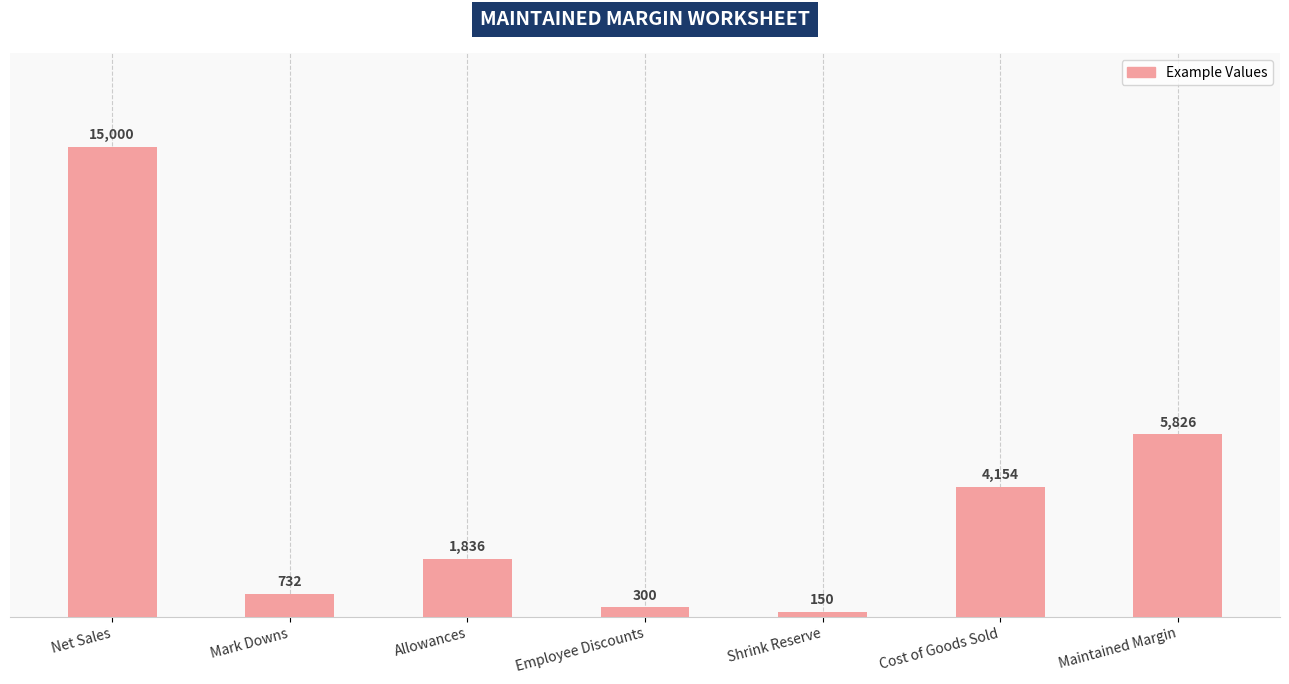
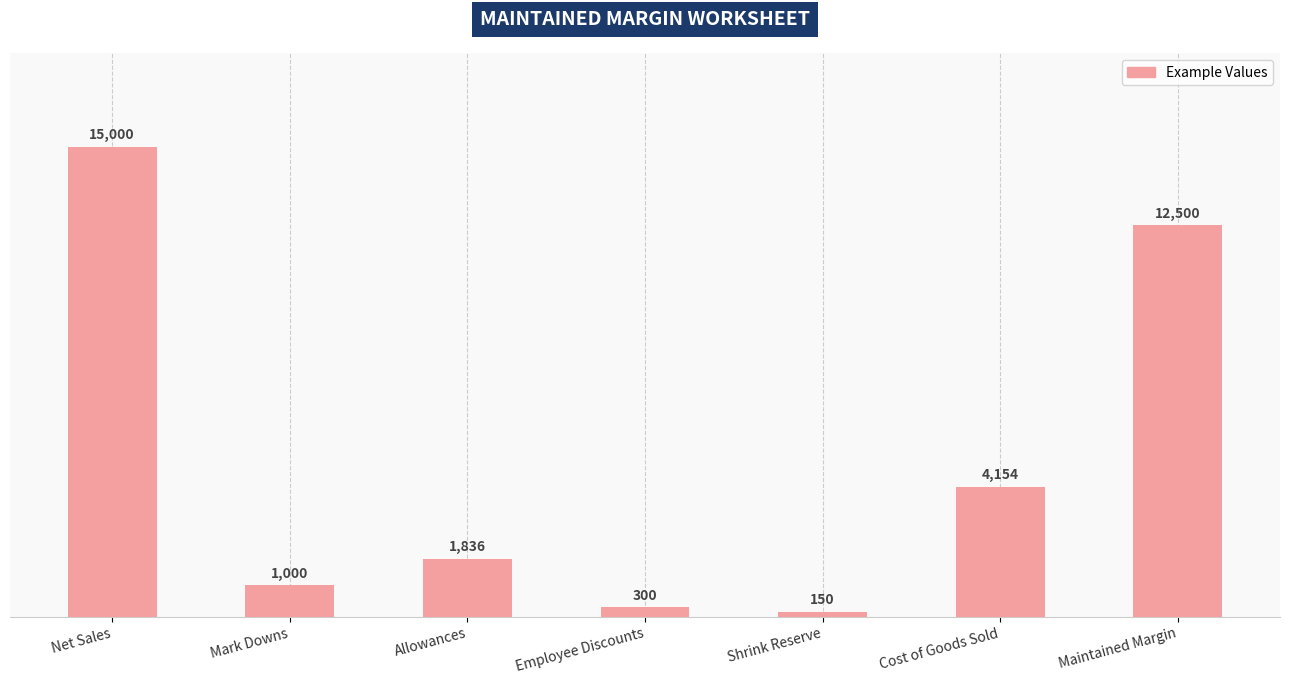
  {
    "Net Sales": "15,000",
-   "Mark Downs": "732",
+   "Mark Downs": "1,000",
    "Allowances": "1,836",
    "Employee Discounts": "300",
    "Shrink Reserve": "150",
    "Cost of Goods Sold": "4,154",
-   "Maintained Margin": "5,826"
+   "Maintained Margin": "12,500"
  }
